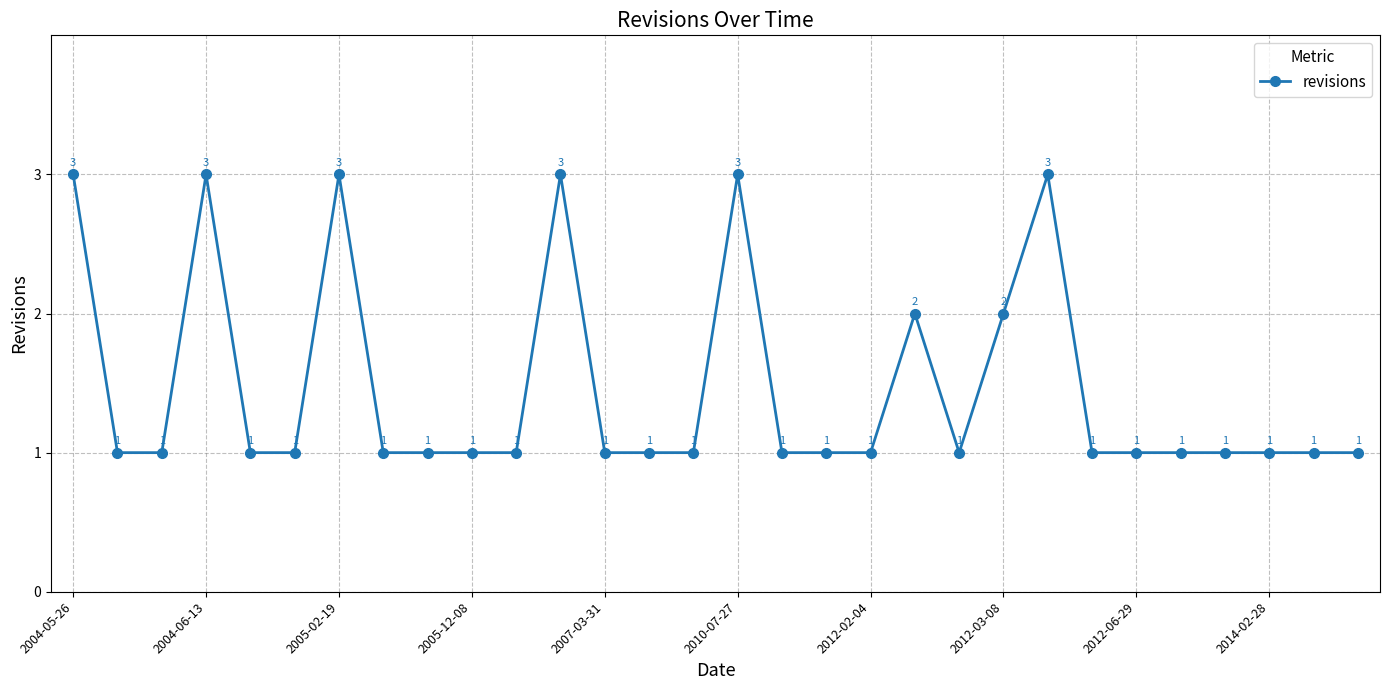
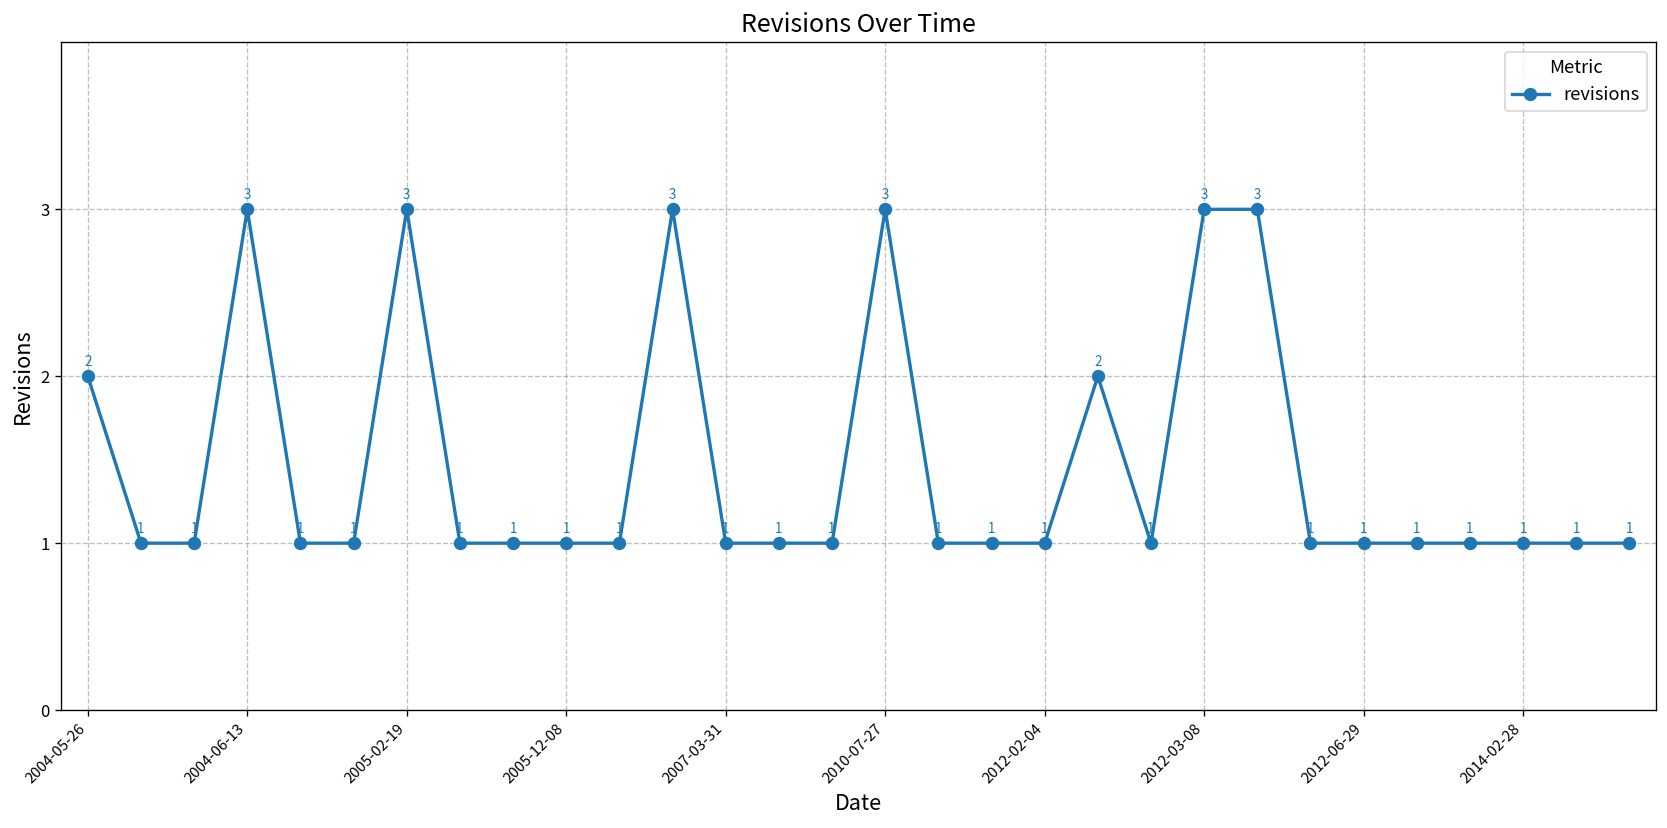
  {
-   "2004-05-26": 3,
+   "2004-05-26": 2,
    "2004-06-13": 3,
    "2005-02-19": 3,
    "2005-12-08": 1,
    "2007-03-31": 1,
    "2010-07-27": 3,
    "2012-02-04": 1,
-   "2012-03-08": 2,
+   "2012-03-08": 3,
    "2012-06-29": 1,
    "2014-02-28": 1
  }
